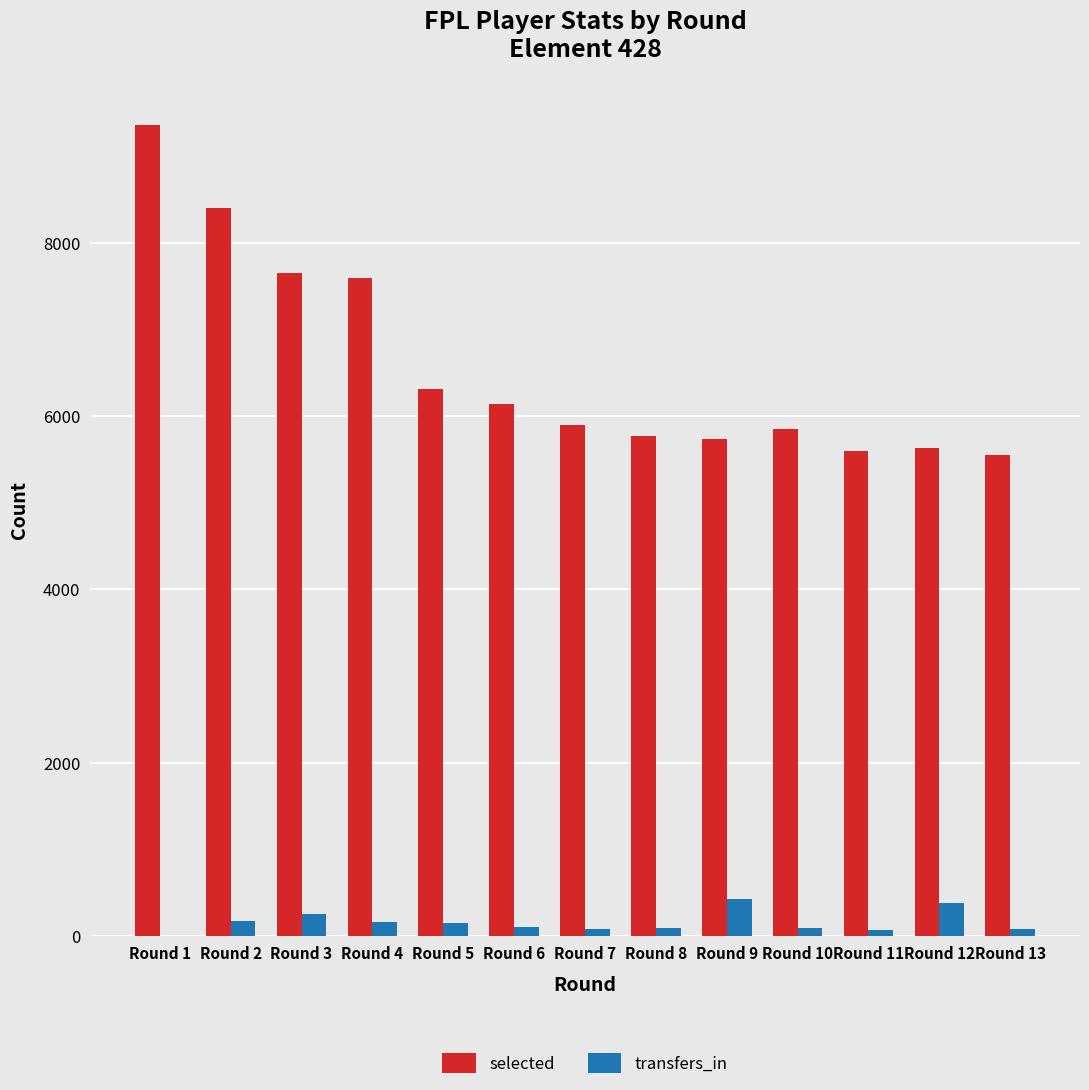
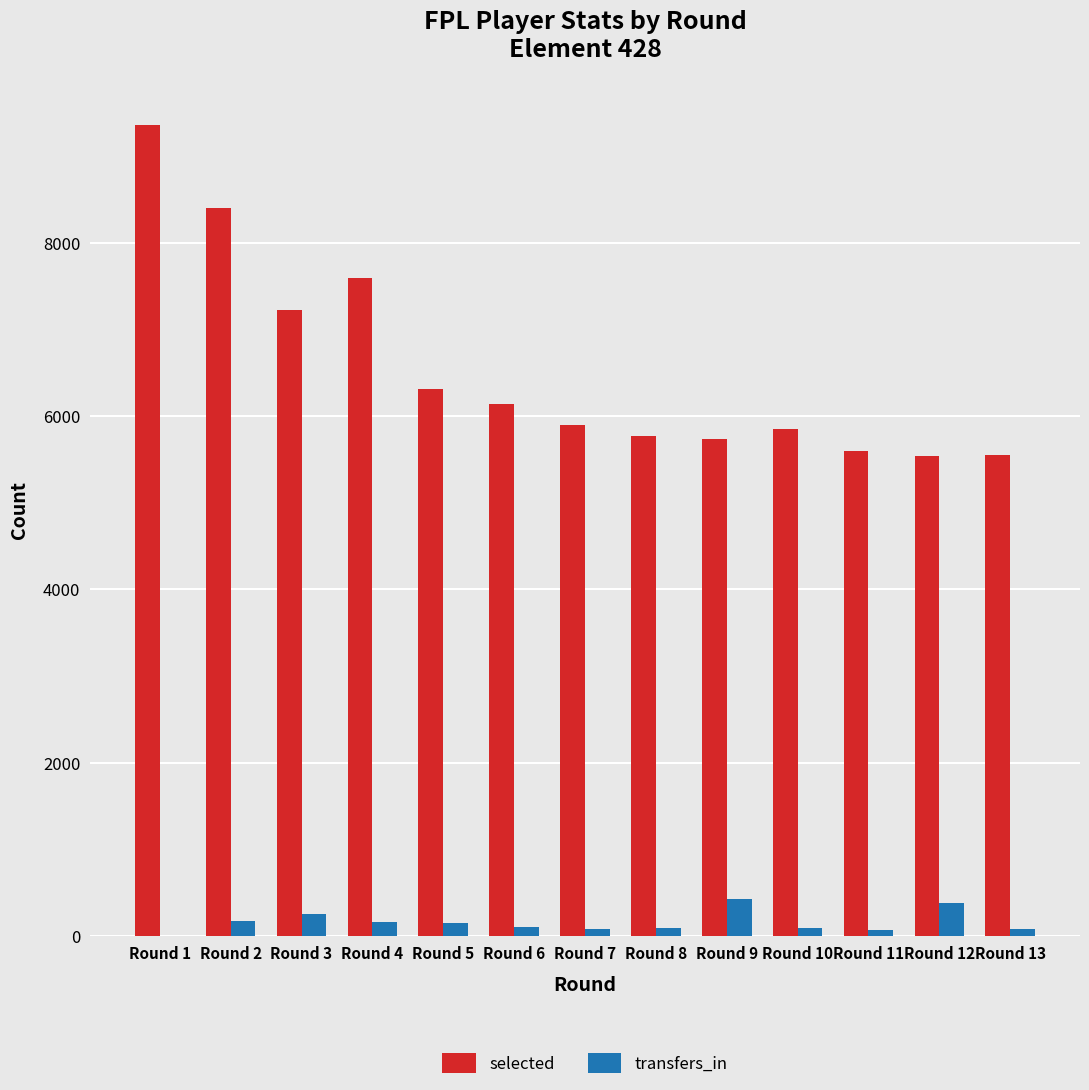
  {
    "selected": {
      "Round 1": 9400,
      "Round 2": 8400,
-     "Round 3": 7600,
+     "Round 3": 7200,
      "Round 4": 7600,
      "Round 5": 6300,
      "Round 6": 6100,
      "Round 7": 5900,
      "Round 8": 5800,
      "Round 9": 5700,
      "Round 10": 5900,
      "Round 11": 5600,
-     "Round 12": 5600,
+     "Round 12": 5500,
      "Round 13": 5500
    },
    "transfers_in": {
      "Round 1": 0,
      "Round 2": 200,
      "Round 3": 300,
      "Round 4": 200,
      "Round 5": 100,
      "Round 6": 100,
      "Round 7": 100,
      "Round 8": 100,
      "Round 9": 400,
      "Round 10": 100,
      "Round 11": 100,
      "Round 12": 400,
      "Round 13": 100
    }
  }
